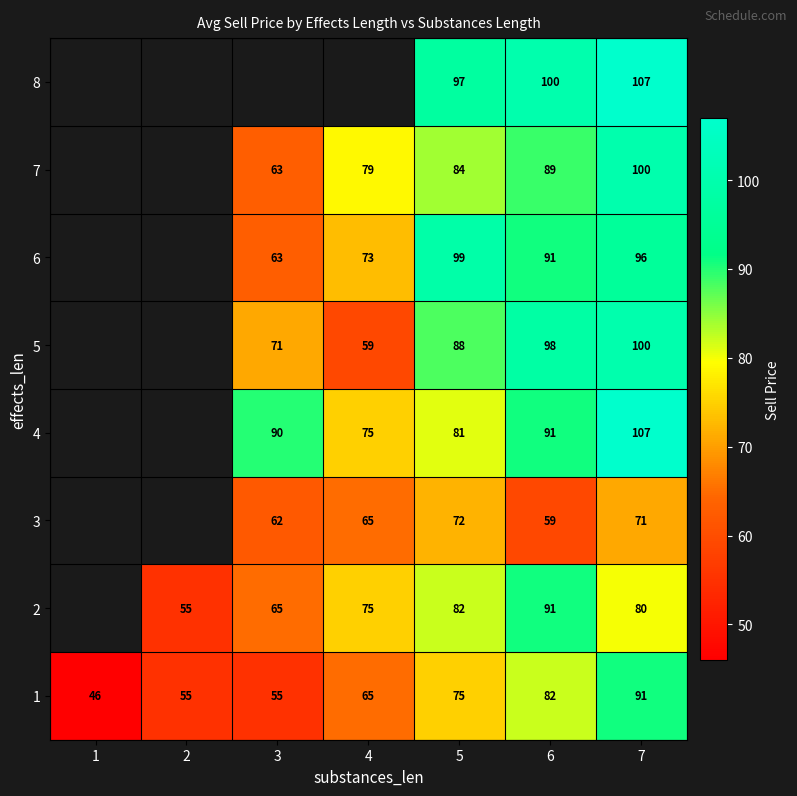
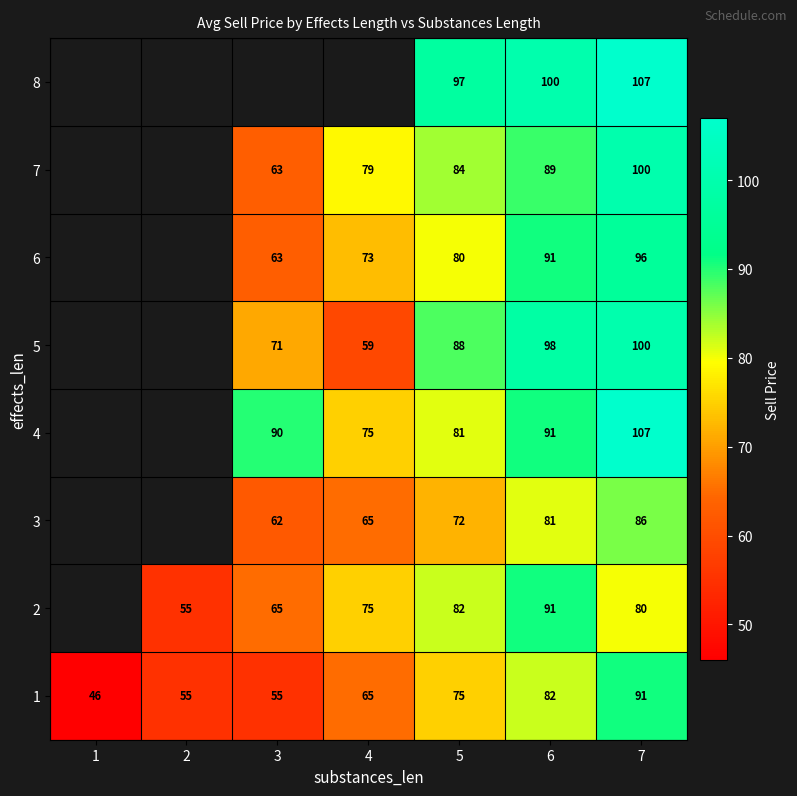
  {
    "8": {
      "5": 97,
      "6": 100,
      "7": 107
    },
    "7": {
      "3": 63,
      "4": 79,
      "5": 84,
      "6": 89,
      "7": 100
    },
    "6": {
      "3": 63,
      "4": 73,
-     "5": 99,
+     "5": 80,
      "6": 91,
      "7": 96
    },
    "5": {
      "3": 71,
      "4": 59,
      "5": 88,
      "6": 98,
      "7": 100
    },
    "4": {
      "3": 90,
      "4": 75,
      "5": 81,
      "6": 91,
      "7": 107
    },
    "3": {
      "3": 62,
      "4": 65,
      "5": 72,
-     "6": 59,
-     "7": 71
+     "6": 81,
+     "7": 86
    },
    "2": {
      "2": 55,
      "3": 65,
      "4": 75,
      "5": 82,
      "6": 91,
      "7": 80
    },
    "1": {
      "1": 46,
      "2": 55,
      "3": 55,
      "4": 65,
      "5": 75,
      "6": 82,
      "7": 91
    }
  }
